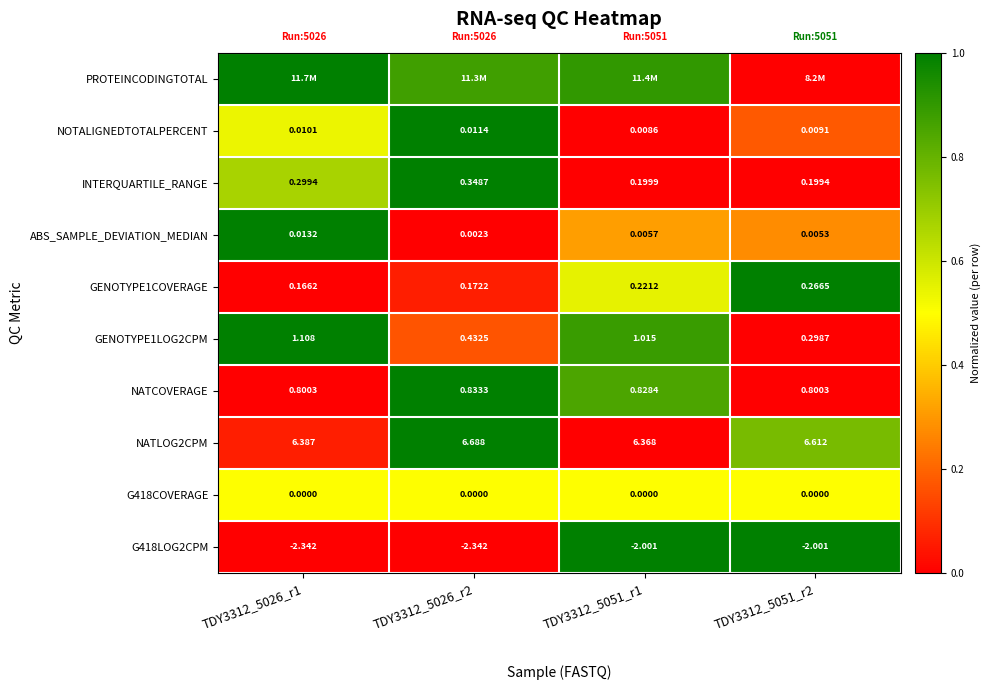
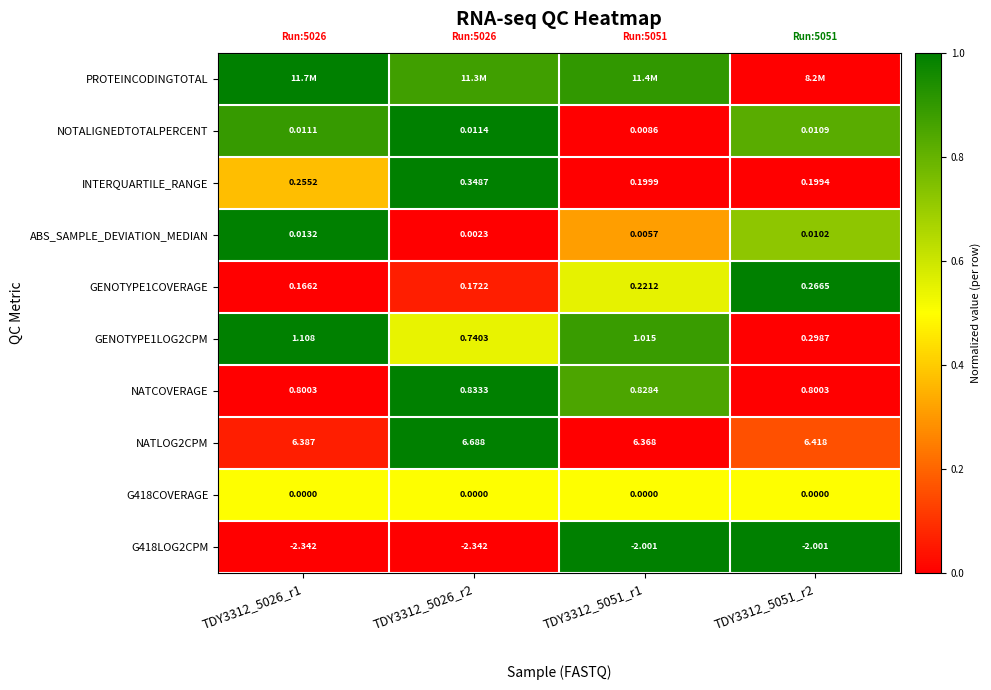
  {
    "PROTEINCODINGTOTAL": {
      "TDY3312_5026_r1": "11.7M",
      "TDY3312_5026_r2": "11.3M",
      "TDY3312_5051_r1": "11.4M",
      "TDY3312_5051_r2": "8.2M"
    },
    "NOTALIGNEDTOTALPERCENT": {
-     "TDY3312_5026_r1": "0.0101",
+     "TDY3312_5026_r1": "0.0111",
      "TDY3312_5026_r2": "0.0114",
      "TDY3312_5051_r1": "0.0086",
-     "TDY3312_5051_r2": "0.0091"
+     "TDY3312_5051_r2": "0.0109"
    },
    "INTERQUARTILE_RANGE": {
-     "TDY3312_5026_r1": "0.2994",
+     "TDY3312_5026_r1": "0.2552",
      "TDY3312_5026_r2": "0.3487",
      "TDY3312_5051_r1": "0.1999",
      "TDY3312_5051_r2": "0.1994"
    },
    "ABS_SAMPLE_DEVIATION_MEDIAN": {
      "TDY3312_5026_r1": "0.0132",
      "TDY3312_5026_r2": "0.0023",
      "TDY3312_5051_r1": "0.0057",
-     "TDY3312_5051_r2": "0.0053"
+     "TDY3312_5051_r2": "0.0102"
    },
    "GENOTYPE1COVERAGE": {
      "TDY3312_5026_r1": "0.1662",
      "TDY3312_5026_r2": "0.1722",
      "TDY3312_5051_r1": "0.2212",
      "TDY3312_5051_r2": "0.2665"
    },
    "GENOTYPE1LOG2CPM": {
      "TDY3312_5026_r1": "1.108",
-     "TDY3312_5026_r2": "0.4325",
+     "TDY3312_5026_r2": "0.7403",
      "TDY3312_5051_r1": "1.015",
      "TDY3312_5051_r2": "0.2987"
    },
    "NATCOVERAGE": {
      "TDY3312_5026_r1": "0.8003",
      "TDY3312_5026_r2": "0.8333",
      "TDY3312_5051_r1": "0.8284",
      "TDY3312_5051_r2": "0.8003"
    },
    "NATLOG2CPM": {
      "TDY3312_5026_r1": "6.387",
      "TDY3312_5026_r2": "6.688",
      "TDY3312_5051_r1": "6.368",
-     "TDY3312_5051_r2": "6.612"
+     "TDY3312_5051_r2": "6.418"
    },
    "G418COVERAGE": {
      "TDY3312_5026_r1": "0.0000",
      "TDY3312_5026_r2": "0.0000",
      "TDY3312_5051_r1": "0.0000",
      "TDY3312_5051_r2": "0.0000"
    },
    "G418LOG2CPM": {
      "TDY3312_5026_r1": "-2.342",
      "TDY3312_5026_r2": "-2.342",
      "TDY3312_5051_r1": "-2.001",
      "TDY3312_5051_r2": "-2.001"
    }
  }
